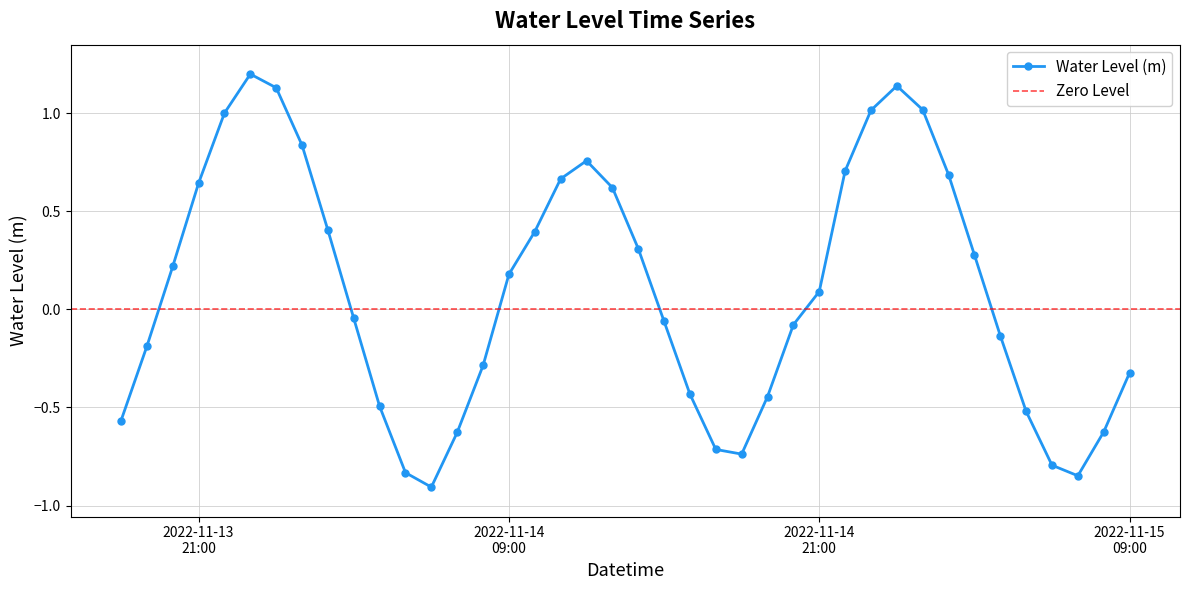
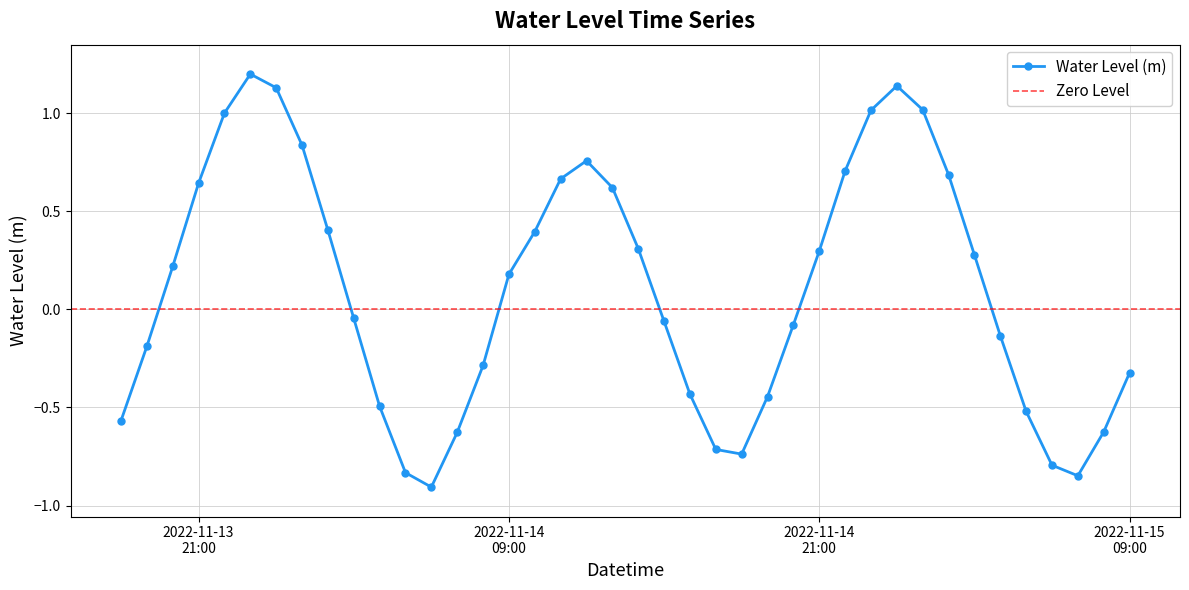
  {
    "2022-11-13 21:00": 0.64,
    "2022-11-14 09:00": 0.18,
-   "2022-11-14 21:00": 0.09,
+   "2022-11-14 21:00": 0.30,
    "2022-11-15 09:00": -0.32
  }
